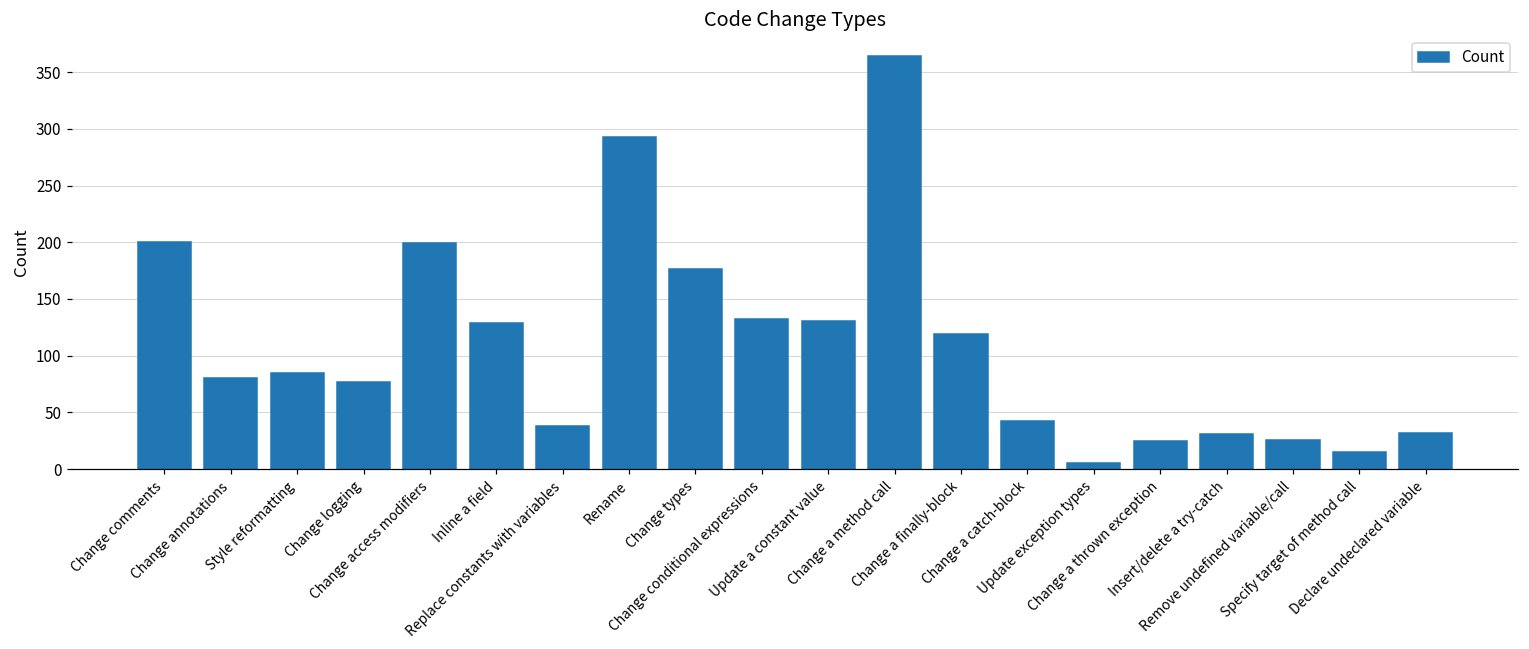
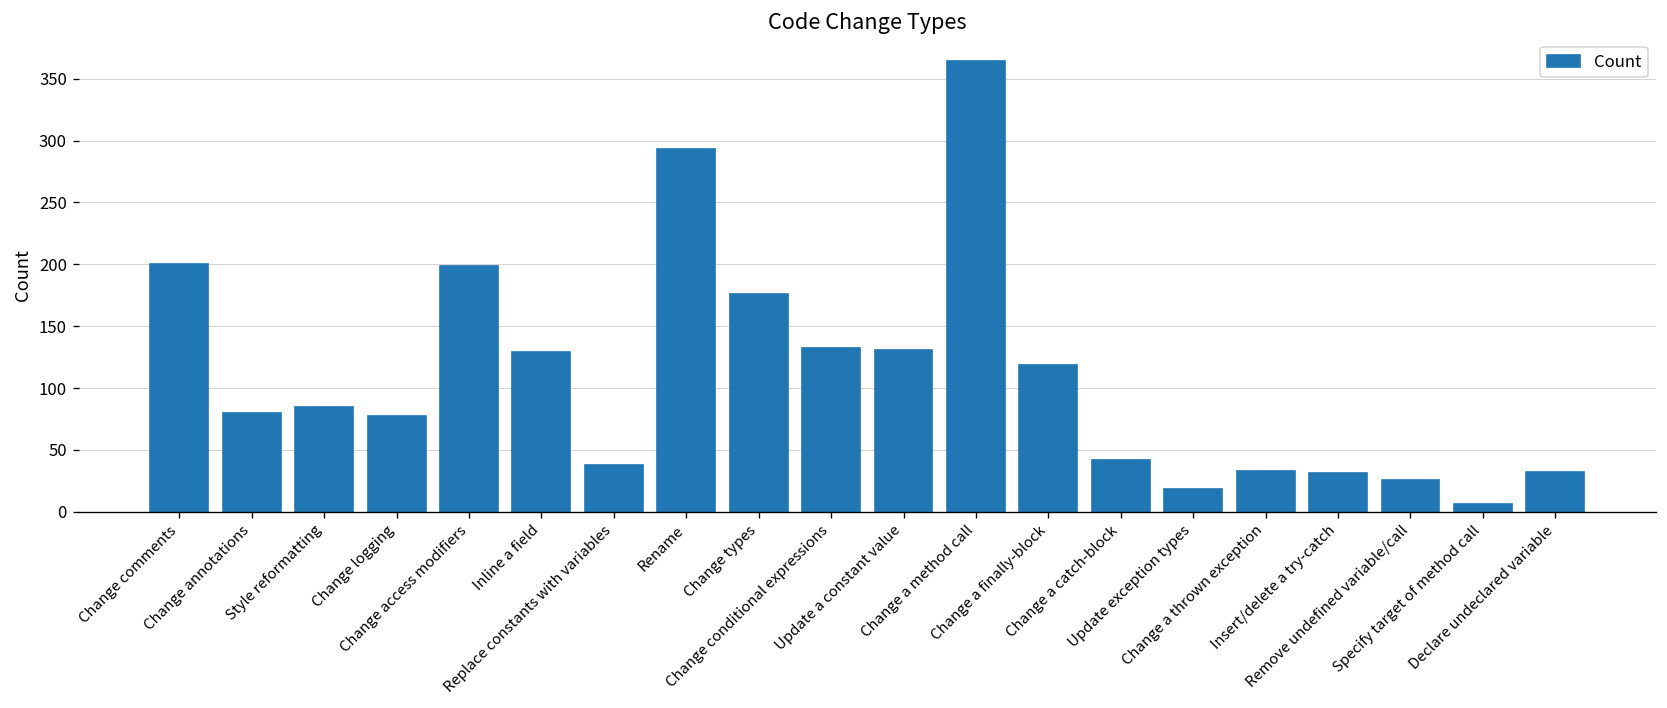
  {
    "Change comments": 200,
    "Change annotations": 80,
    "Style reformatting": 85,
    "Change logging": 77,
    "Change access modifiers": 199,
    "Inline a field": 129,
    "Replace constants with variables": 38,
    "Rename": 293,
    "Change types": 176,
    "Change conditional expressions": 132,
    "Update a constant value": 131,
    "Change a method call": 364,
    "Change a finally-block": 119,
    "Change a catch-block": 42,
-   "Update exception types": 5,
-   "Change a thrown exception": 25,
+   "Update exception types": 18,
+   "Change a thrown exception": 33,
    "Insert/delete a try-catch": 31,
    "Remove undefined variable/call": 26,
-   "Specify target of method call": 15,
+   "Specify target of method call": 6,
    "Declare undeclared variable": 32
  }
